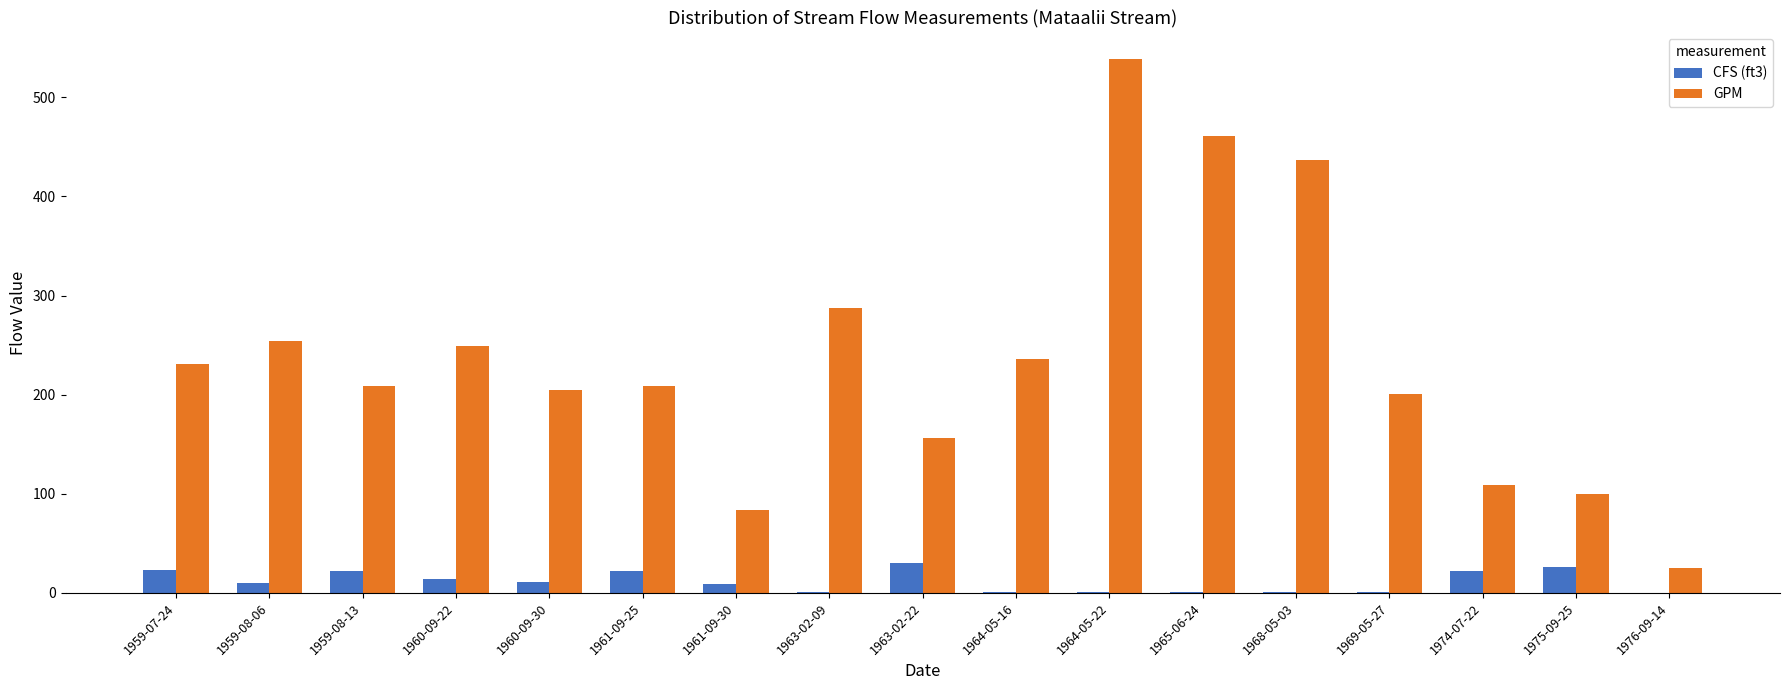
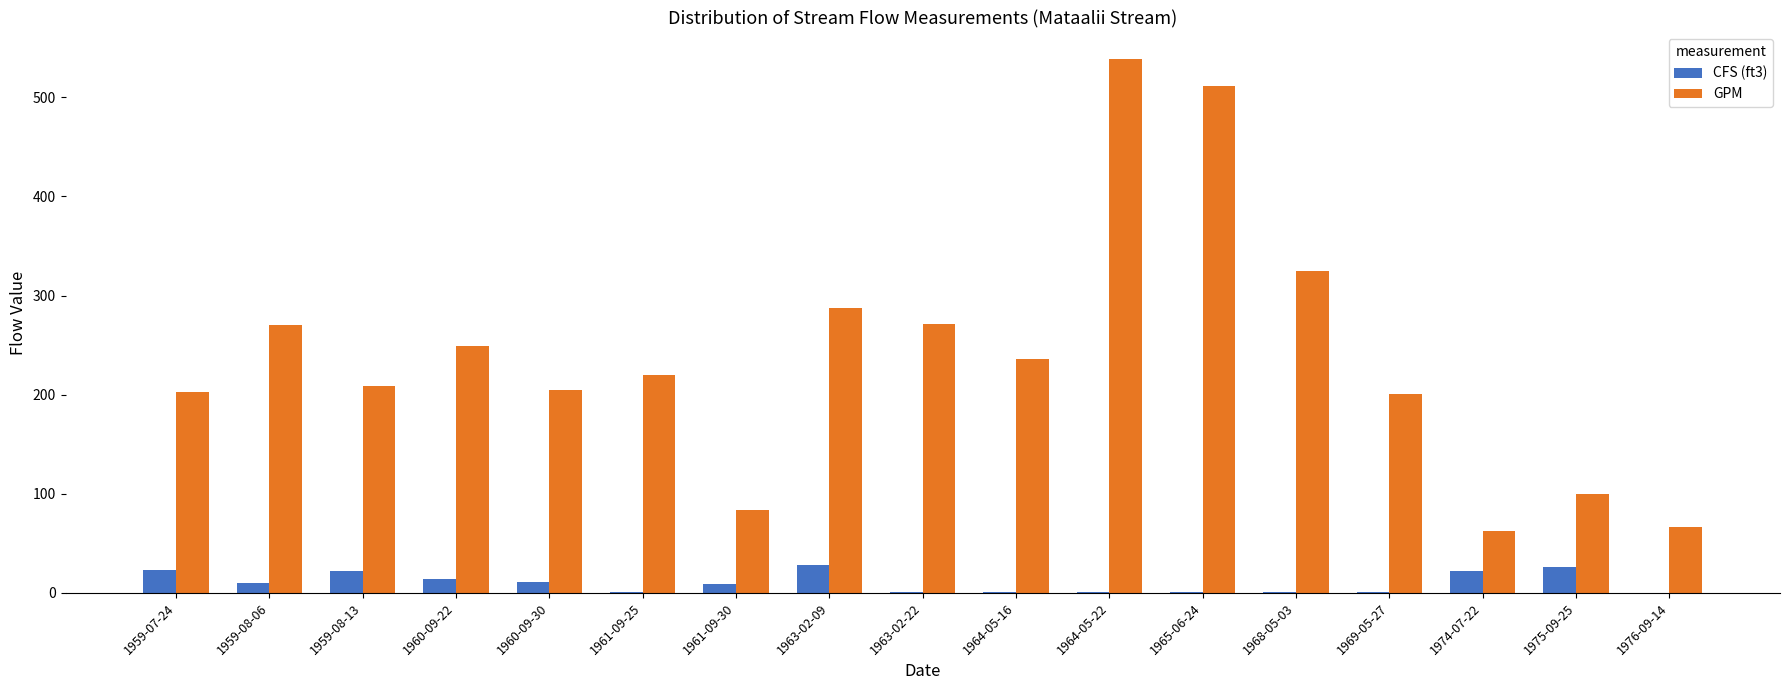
  {
    "CFS (ft3)": {
      "1959-07-24": 20,
      "1959-08-06": 10,
      "1959-08-13": 20,
      "1960-09-22": 10,
      "1960-09-30": 10,
-     "1961-09-25": 20,
+     "1961-09-25": 0,
      "1961-09-30": 10,
-     "1963-02-09": 0,
-     "1963-02-22": 30,
+     "1963-02-09": 30,
+     "1963-02-22": 0,
      "1974-07-22": 20,
      "1975-09-25": 30
    },
    "GPM": {
-     "1959-07-24": 230,
-     "1959-08-06": 250,
+     "1959-07-24": 200,
+     "1959-08-06": 270,
      "1959-08-13": 210,
      "1960-09-22": 250,
      "1960-09-30": 200,
-     "1961-09-25": 210,
+     "1961-09-25": 220,
      "1961-09-30": 80,
      "1963-02-09": 290,
-     "1963-02-22": 160,
+     "1963-02-22": 270,
      "1964-05-16": 240,
      "1964-05-22": 540,
-     "1965-06-24": 460,
-     "1968-05-03": 440,
+     "1965-06-24": 510,
+     "1968-05-03": 320,
      "1969-05-27": 200,
-     "1974-07-22": 110,
+     "1974-07-22": 60,
      "1975-09-25": 100,
-     "1976-09-14": 20
+     "1976-09-14": 70
    }
  }
